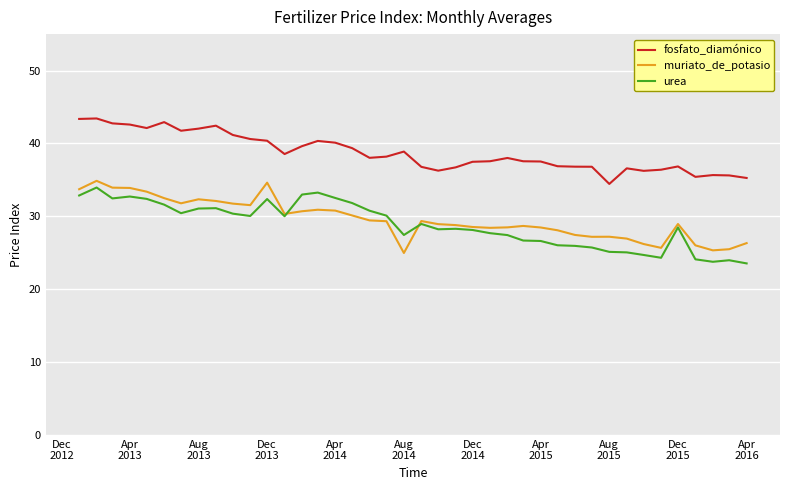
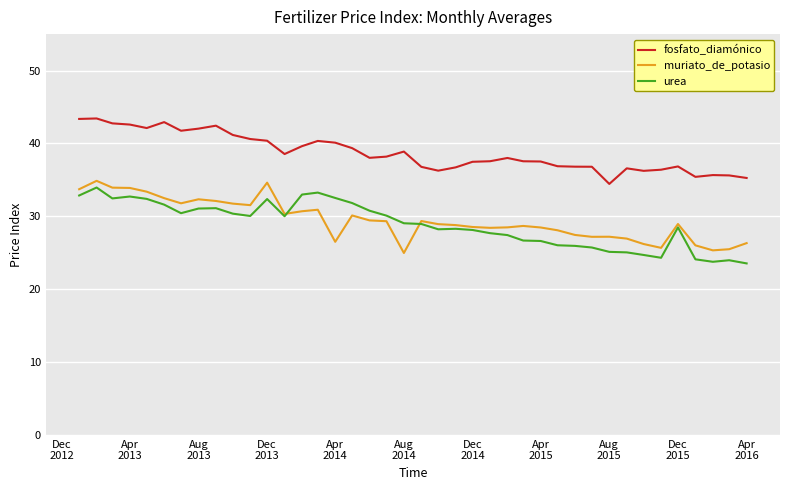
  {
    "fosfato_diamónico": {
      "Apr 2013": 43,
      "Aug 2013": 42,
      "Dec 2013": 40,
      "Apr 2014": 40,
      "Aug 2014": 39,
      "Dec 2014": 37,
      "Apr 2015": 38,
      "Aug 2015": 34,
      "Dec 2015": 37,
      "Apr 2016": 35
    },
    "muriato_de_potasio": {
      "Apr 2013": 34,
      "Aug 2013": 32,
      "Dec 2013": 35,
-     "Apr 2014": 31,
+     "Apr 2014": 27,
      "Aug 2014": 25,
      "Dec 2014": 29,
      "Apr 2015": 28,
      "Aug 2015": 27,
      "Dec 2015": 29,
      "Apr 2016": 26
    },
    "urea": {
      "Apr 2013": 33,
      "Aug 2013": 31,
      "Dec 2013": 32,
      "Apr 2014": 33,
-     "Aug 2014": 27,
+     "Aug 2014": 29,
      "Dec 2014": 28,
      "Apr 2015": 27,
      "Aug 2015": 25,
      "Dec 2015": 28,
      "Apr 2016": 24
    }
  }
